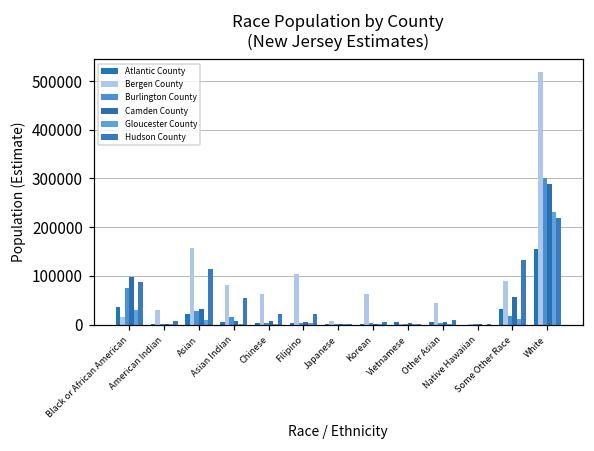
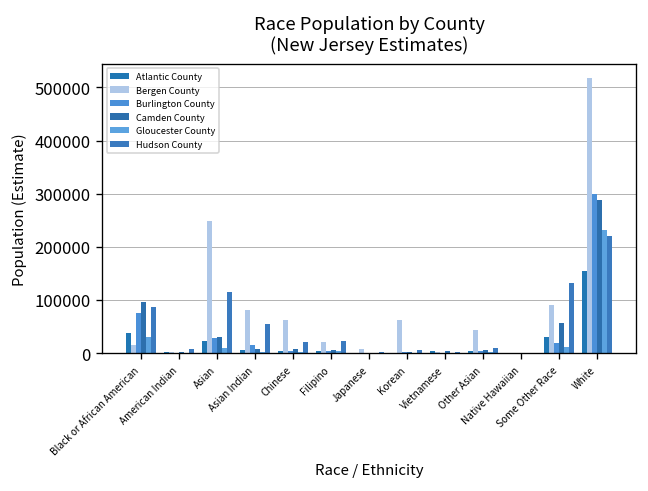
  {
    "Bergen County": {
      "Black or African American": 20000,
-     "American Indian": 30000,
-     "Asian": 160000,
+     "American Indian": 0,
+     "Asian": 250000,
      "Asian Indian": 80000,
      "Chinese": 60000,
-     "Filipino": 100000,
+     "Filipino": 20000,
      "Japanese": 10000,
      "Korean": 60000,
      "Other Asian": 40000,
      "Some Other Race": 90000,
      "White": 520000
    }
  }
